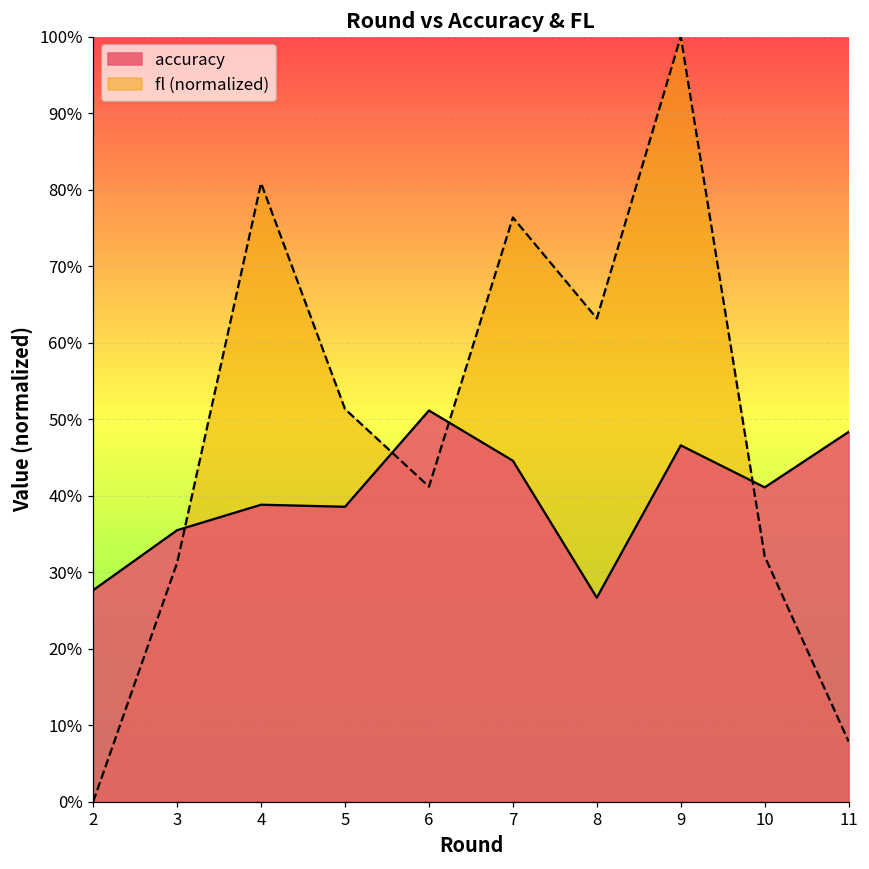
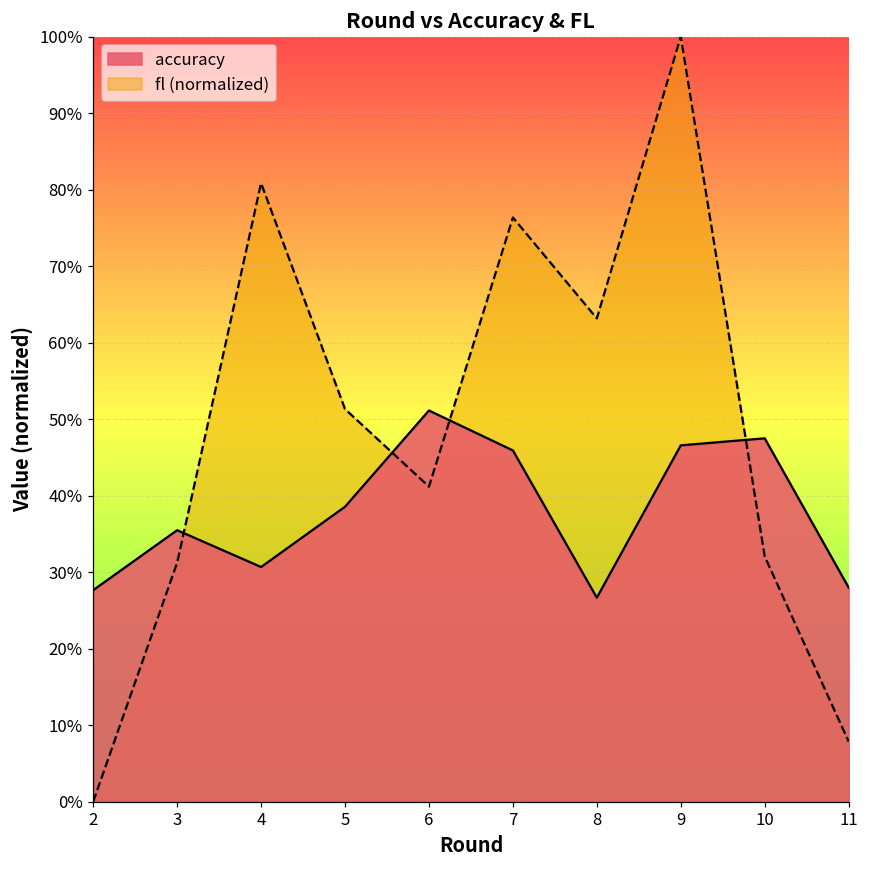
  {
    "accuracy": {
      "2": "28%",
      "3": "35%",
-     "4": "39%",
+     "4": "31%",
      "5": "39%",
      "6": "51%",
-     "7": "45%",
+     "7": "46%",
      "8": "27%",
      "9": "47%",
-     "10": "41%",
-     "11": "48%"
+     "10": "47%",
+     "11": "28%"
    },
    "fl (normalized)": {
      "2": "0%",
      "3": "31%",
      "4": "81%",
      "5": "51%",
      "6": "41%",
      "7": "76%",
      "8": "63%",
      "9": "100%",
      "10": "32%",
      "11": "8%"
    }
  }
